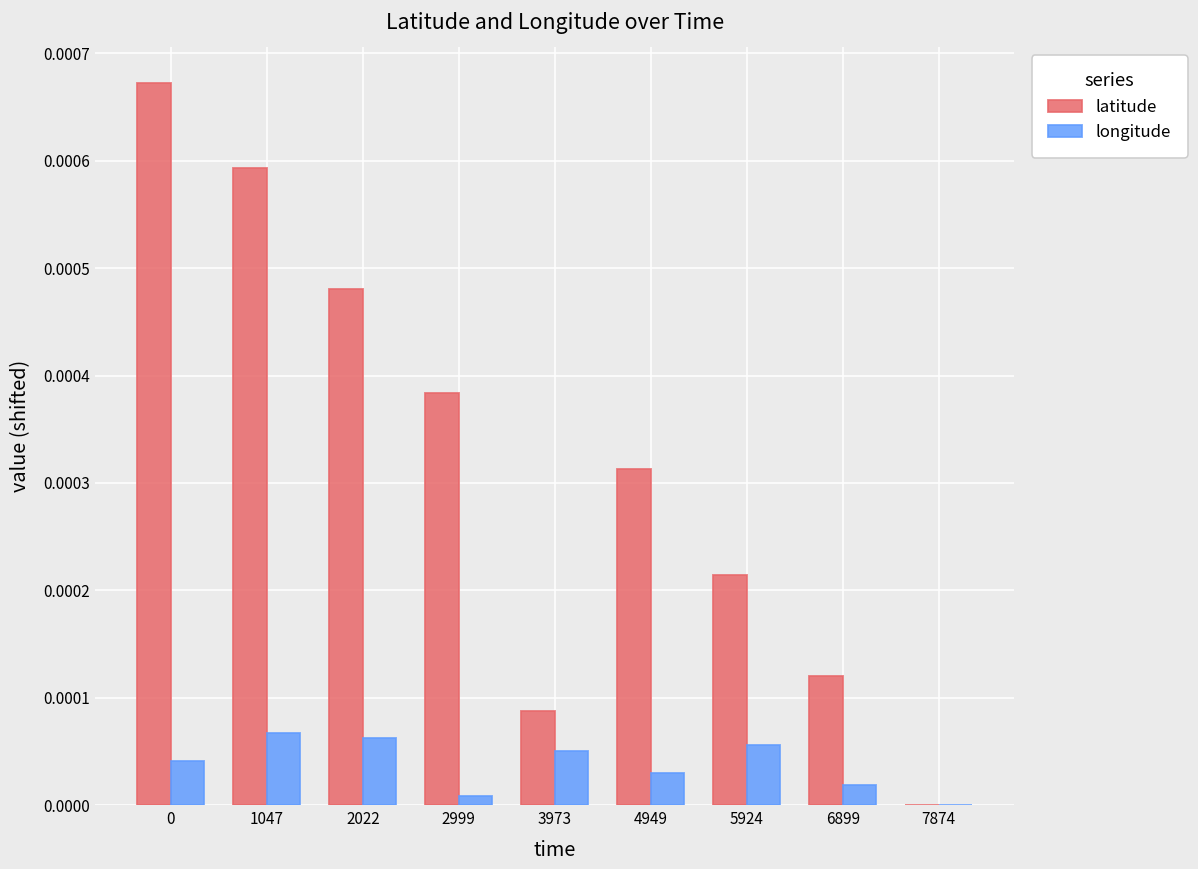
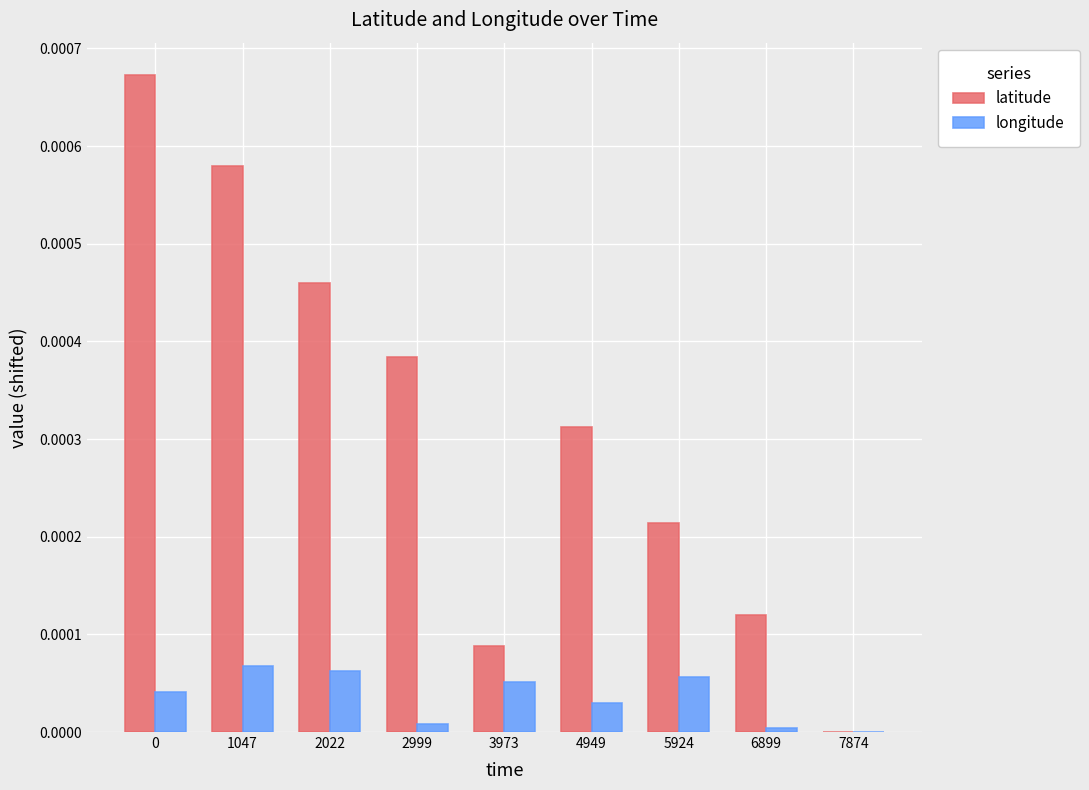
  {
    "latitude": {
      "0": 0.00067,
-     "1047": 0.00059,
-     "2022": 0.00048,
+     "1047": 0.00058,
+     "2022": 0.00046,
      "2999": 0.00038,
      "3973": 0.00009,
      "4949": 0.00031,
      "5924": 0.00021,
      "6899": 0.00012,
      "7874": 0.00000
    },
    "longitude": {
      "0": 0.00004,
      "1047": 0.00007,
      "2022": 0.00006,
      "2999": 0.00001,
      "3973": 0.00005,
      "4949": 0.00003,
      "5924": 0.00006,
-     "6899": 0.00002,
+     "6899": 0.00000,
      "7874": 0.00000
    }
  }
